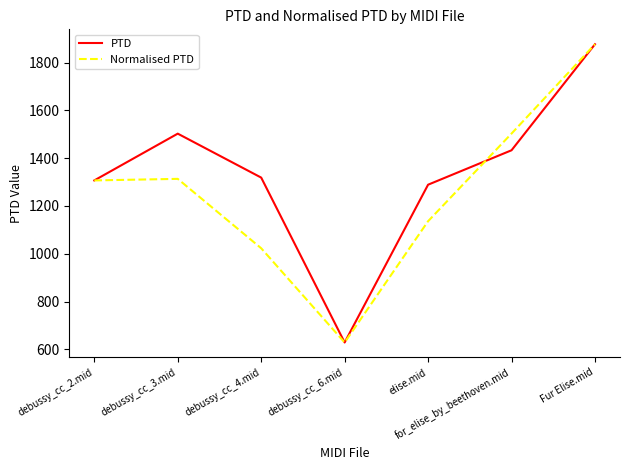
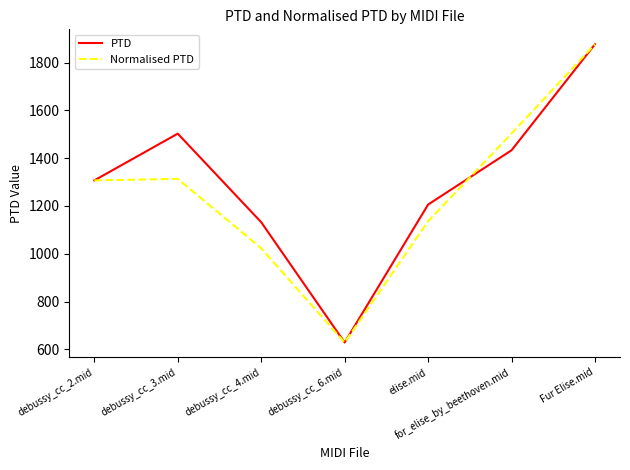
  {
    "PTD": {
      "debussy_cc_3.mid": 1500,
-     "debussy_cc_4.mid": 1320,
-     "elise.mid": 1290,
+     "debussy_cc_4.mid": 1130,
+     "elise.mid": 1210,
      "for_elise_by_beethoven.mid": 1430
    },
    "Normalised PTD": {
      "debussy_cc_3.mid": 1310,
      "debussy_cc_4.mid": 1020,
      "elise.mid": 1140,
      "for_elise_by_beethoven.mid": 1500
    }
  }
